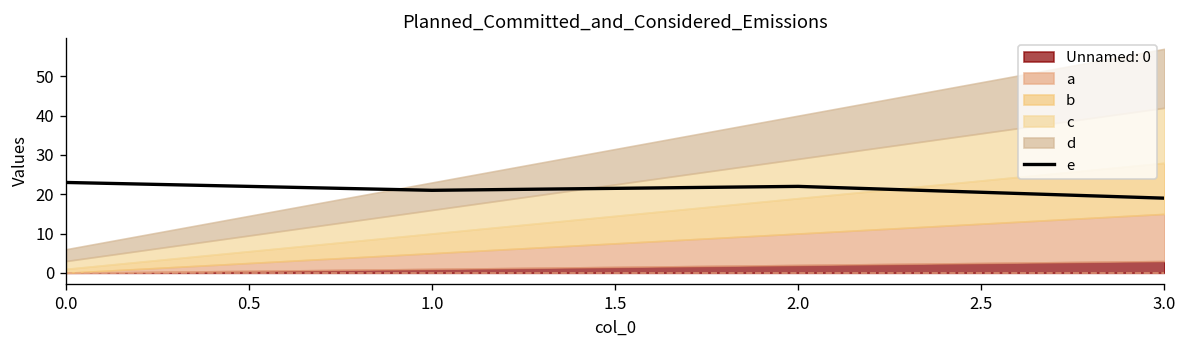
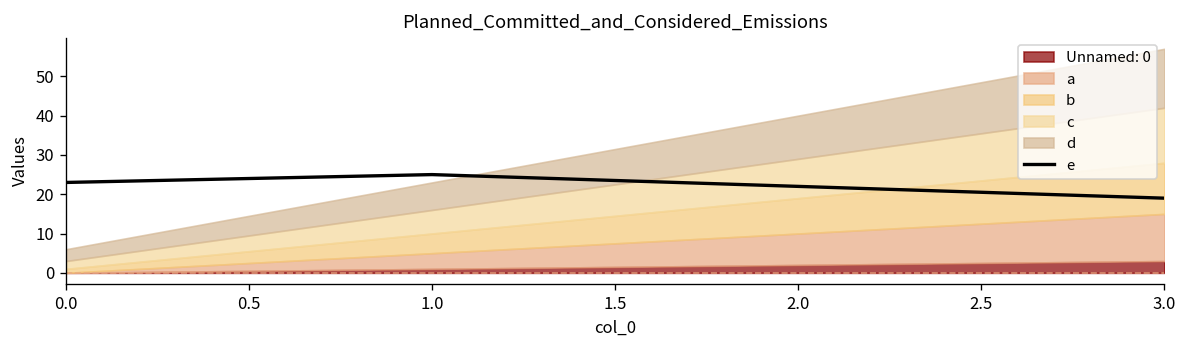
  {
    "e": {
      "0.0": 23,
-     "1.0": 21,
+     "1.0": 25,
      "2.0": 22,
      "3.0": 19
    },
    "Unnamed: 0": {
      "1.0": 1,
      "2.0": 2,
      "3.0": 3
    }
  }
